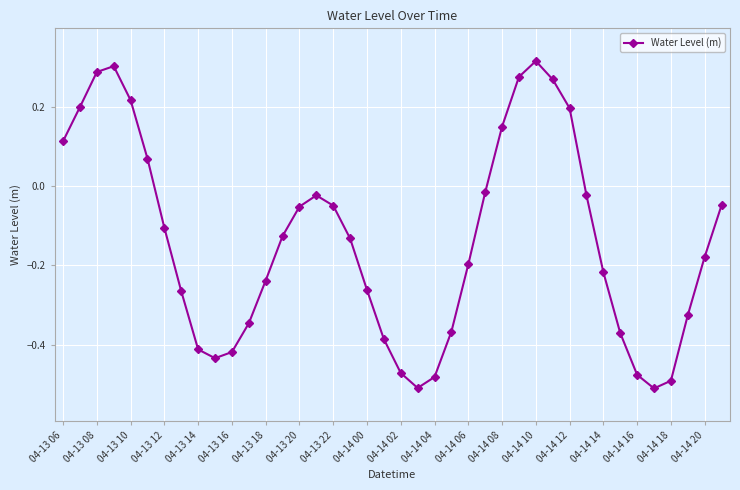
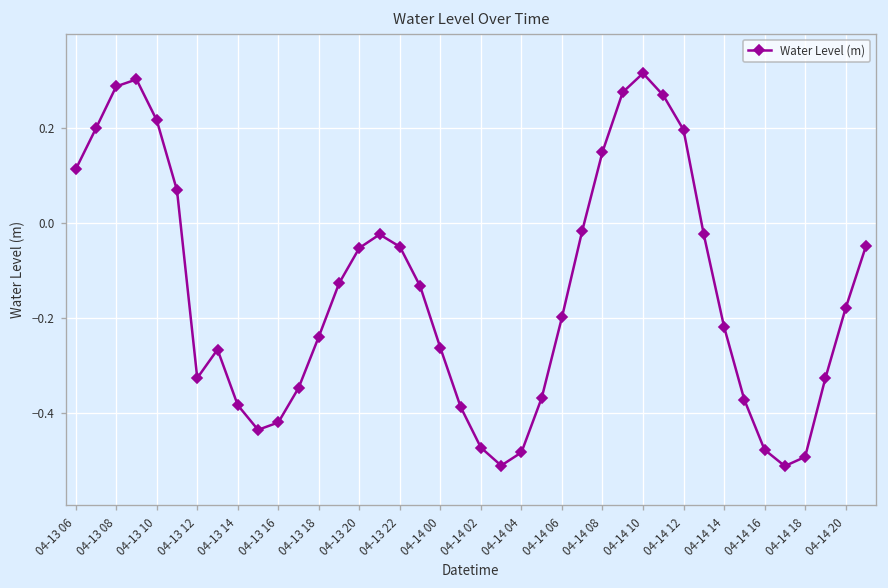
  {
    "04-13 06": 0.11,
    "04-13 08": 0.29,
    "04-13 10": 0.22,
-   "04-13 12": -0.11,
-   "04-13 14": -0.41,
+   "04-13 12": -0.33,
+   "04-13 14": -0.38,
    "04-13 16": -0.42,
    "04-13 18": -0.24,
    "04-13 20": -0.05,
    "04-13 22": -0.05,
    "04-14 00": -0.26,
    "04-14 02": -0.47,
    "04-14 04": -0.48,
    "04-14 06": -0.20,
    "04-14 08": 0.15,
    "04-14 10": 0.32,
    "04-14 12": 0.20,
    "04-14 14": -0.22,
    "04-14 16": -0.48,
    "04-14 18": -0.49,
    "04-14 20": -0.18
  }
